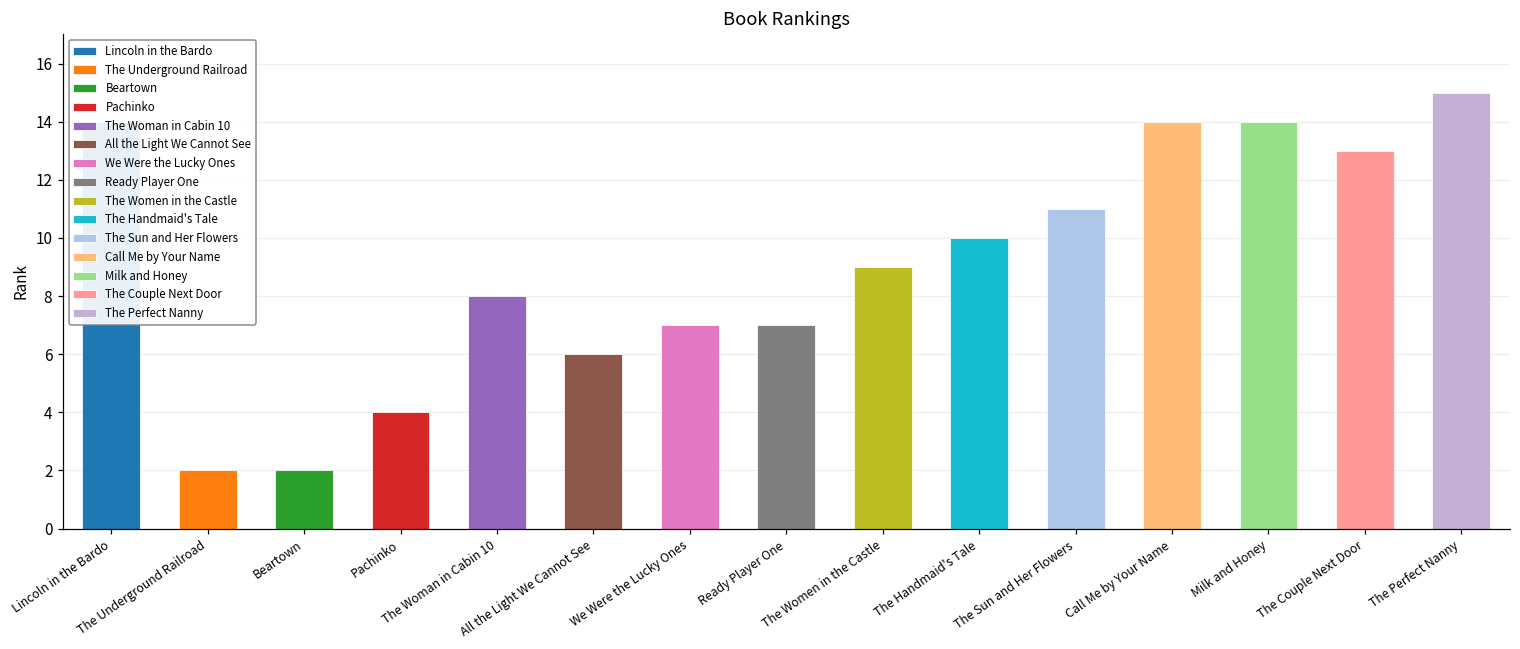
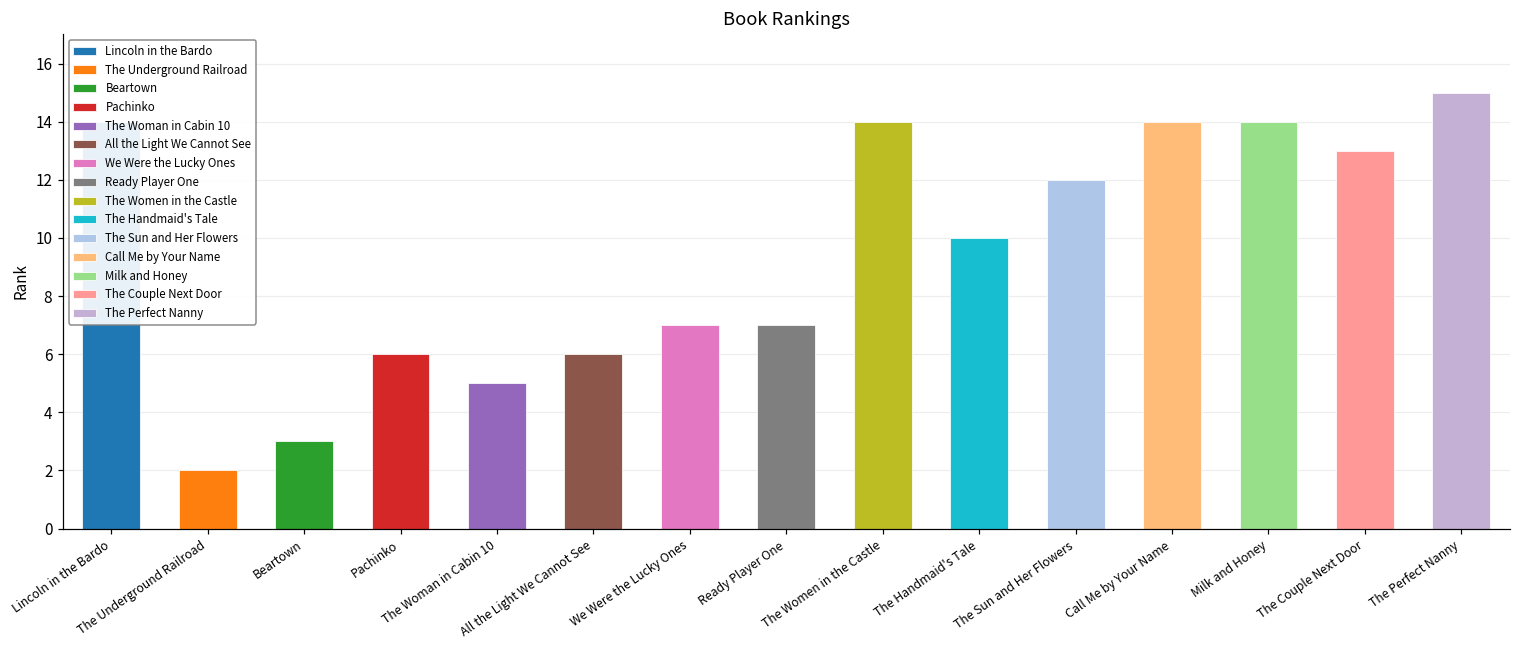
  {
    "The Underground Railroad": 2,
-   "Beartown": 2,
-   "Pachinko": 4,
-   "The Woman in Cabin 10": 8,
+   "Beartown": 3,
+   "Pachinko": 6,
+   "The Woman in Cabin 10": 5,
    "All the Light We Cannot See": 6,
    "We Were the Lucky Ones": 7,
    "Ready Player One": 7,
-   "The Women in the Castle": 9,
+   "The Women in the Castle": 14,
    "The Handmaid's Tale": 10,
-   "The Sun and Her Flowers": 11,
+   "The Sun and Her Flowers": 12,
    "Call Me by Your Name": 14,
    "Milk and Honey": 14,
    "The Couple Next Door": 13,
    "The Perfect Nanny": 15
  }
